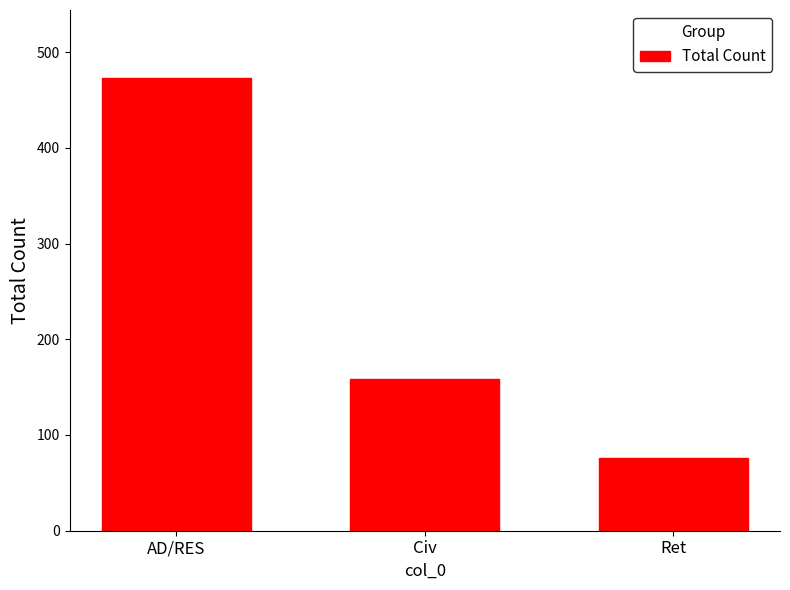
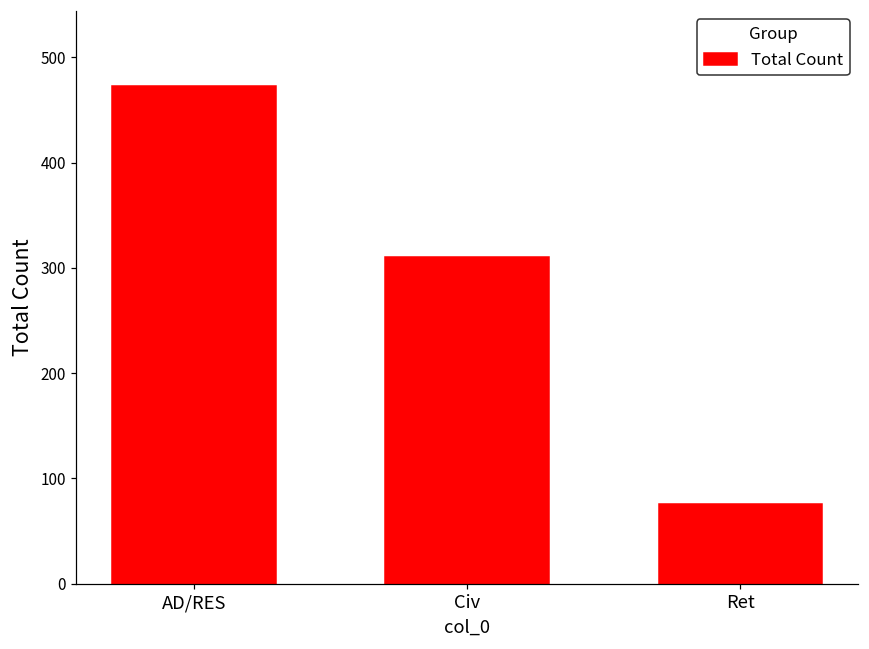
  {
    "AD/RES": 470,
-   "Civ": 160,
+   "Civ": 310,
    "Ret": 80
  }
